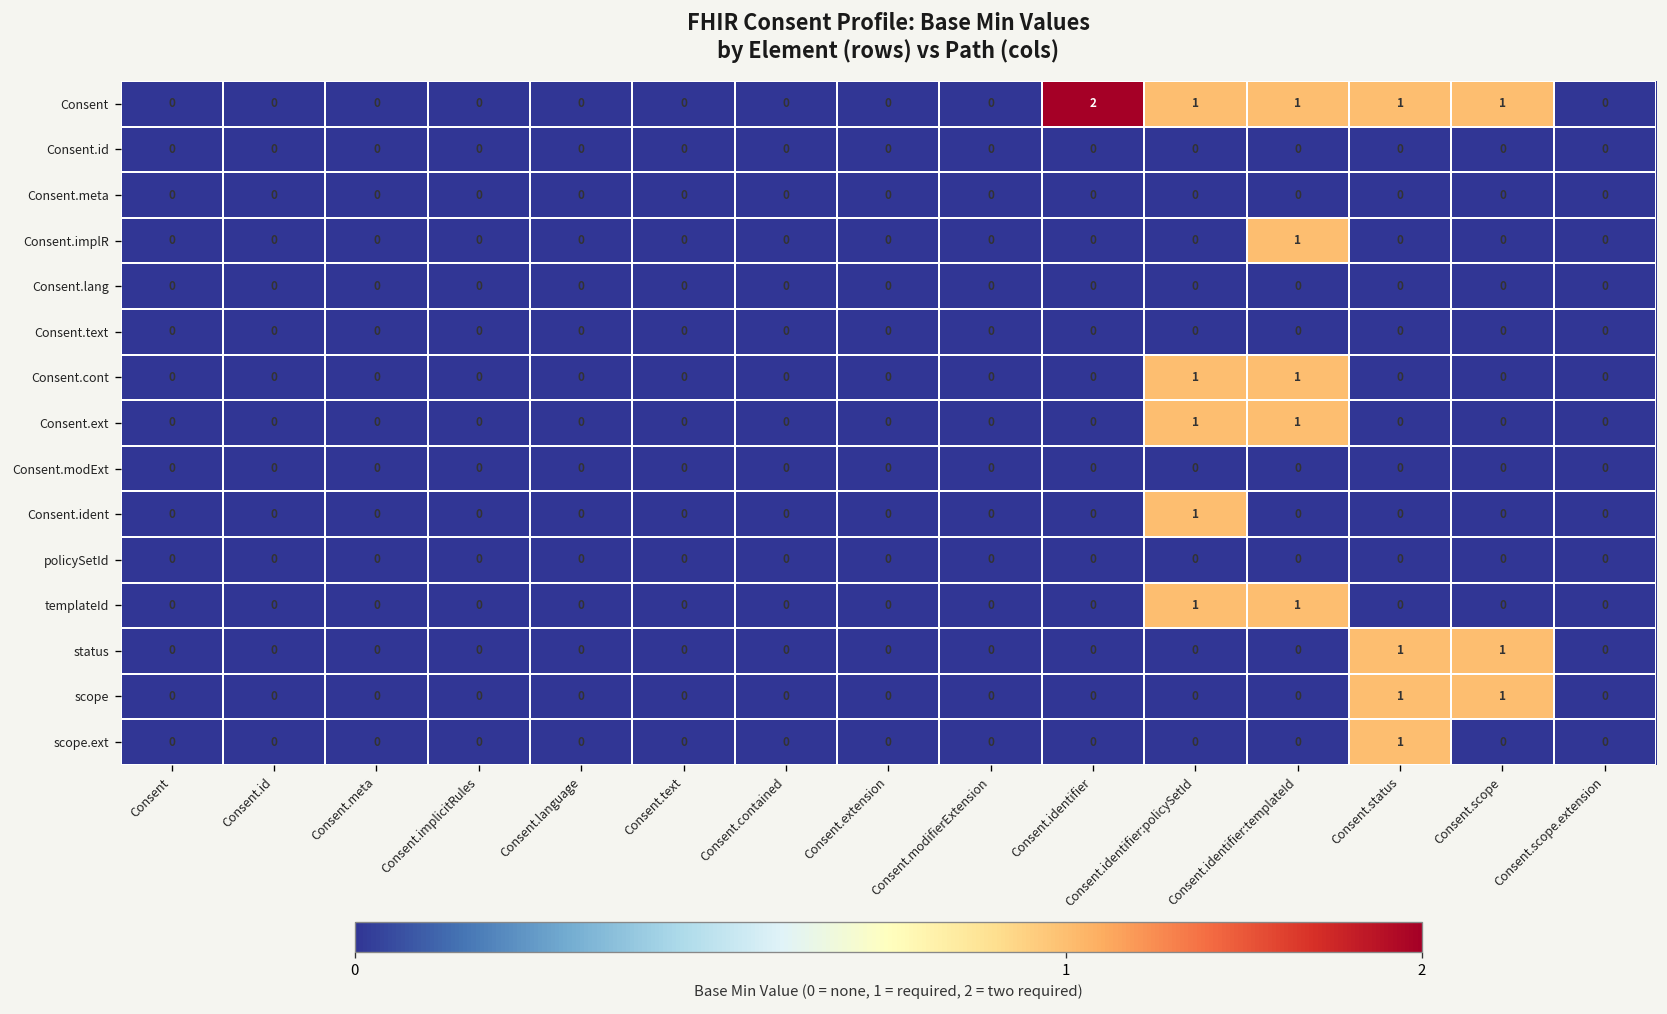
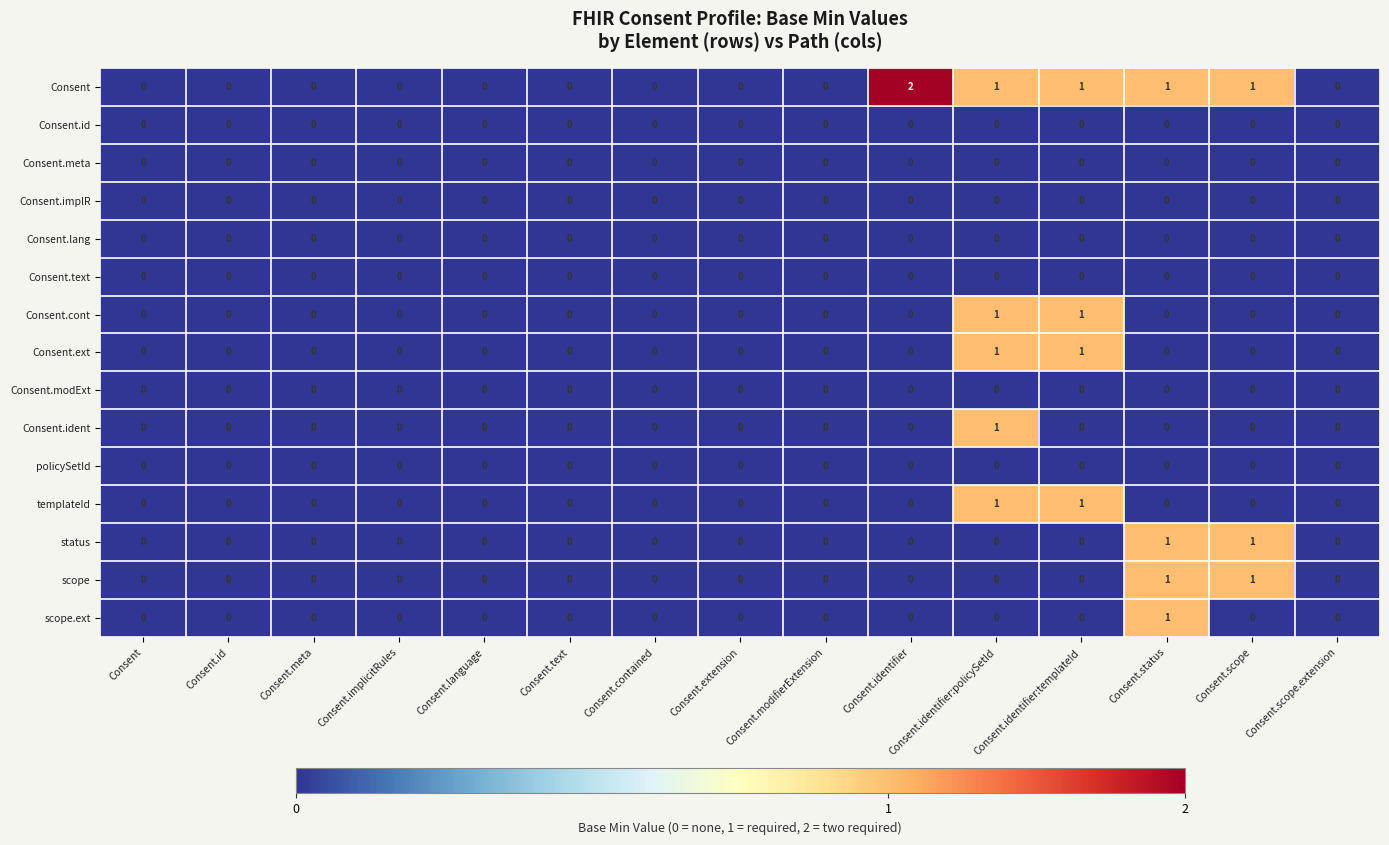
  {
    "Consent.implR": {
      "Consent": 0,
      "Consent.id": 0,
      "Consent.meta": 0,
      "Consent.implicitRules": 0,
      "Consent.language": 0,
      "Consent.text": 0,
      "Consent.contained": 0,
      "Consent.extension": 0,
      "Consent.modifierExtension": 0,
      "Consent.identifier": 0,
      "Consent.identifier:policySetId": 0,
-     "Consent.identifier:templateId": 1,
+     "Consent.identifier:templateId": 0,
      "Consent.status": 0,
      "Consent.scope": 0,
      "Consent.scope.extension": 0
    }
  }
